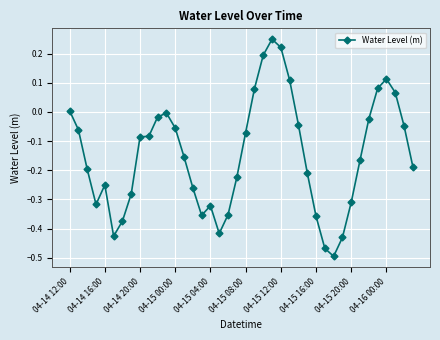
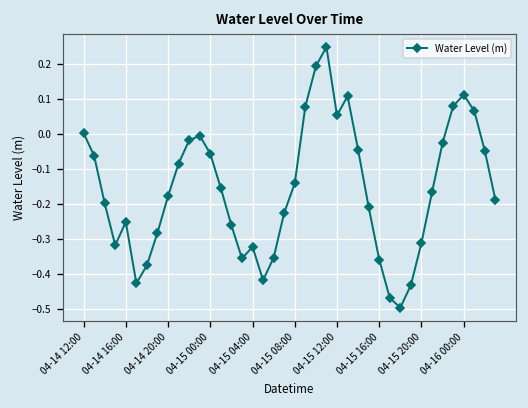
  {
    "04-14 12:00": 0.00,
    "04-14 16:00": -0.25,
-   "04-14 20:00": -0.09,
+   "04-14 20:00": -0.18,
    "04-15 00:00": -0.06,
    "04-15 04:00": -0.32,
-   "04-15 08:00": -0.07,
-   "04-15 12:00": 0.22,
+   "04-15 08:00": -0.14,
+   "04-15 12:00": 0.05,
    "04-15 16:00": -0.36,
    "04-15 20:00": -0.31,
    "04-16 00:00": 0.11
  }
